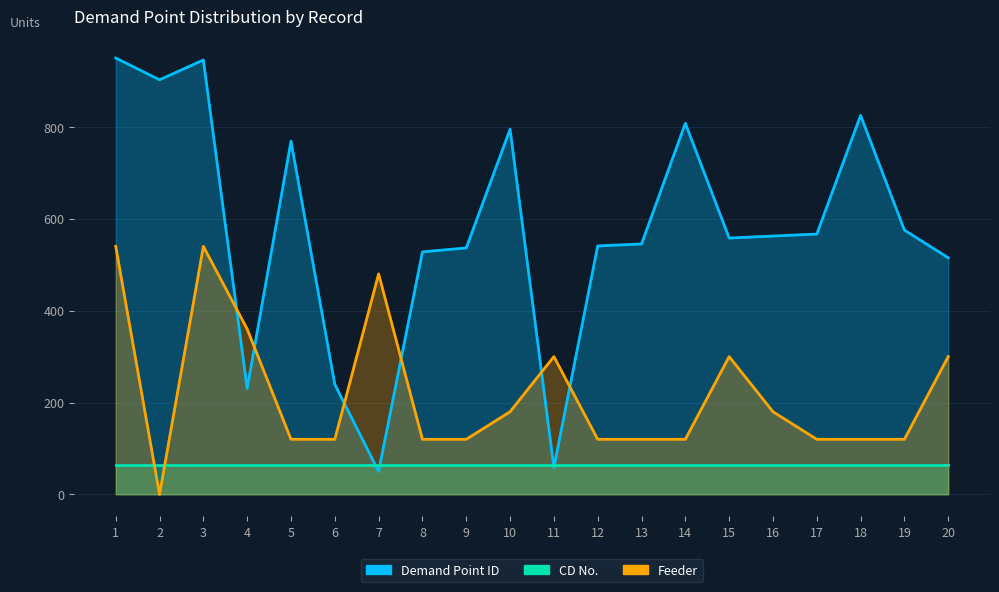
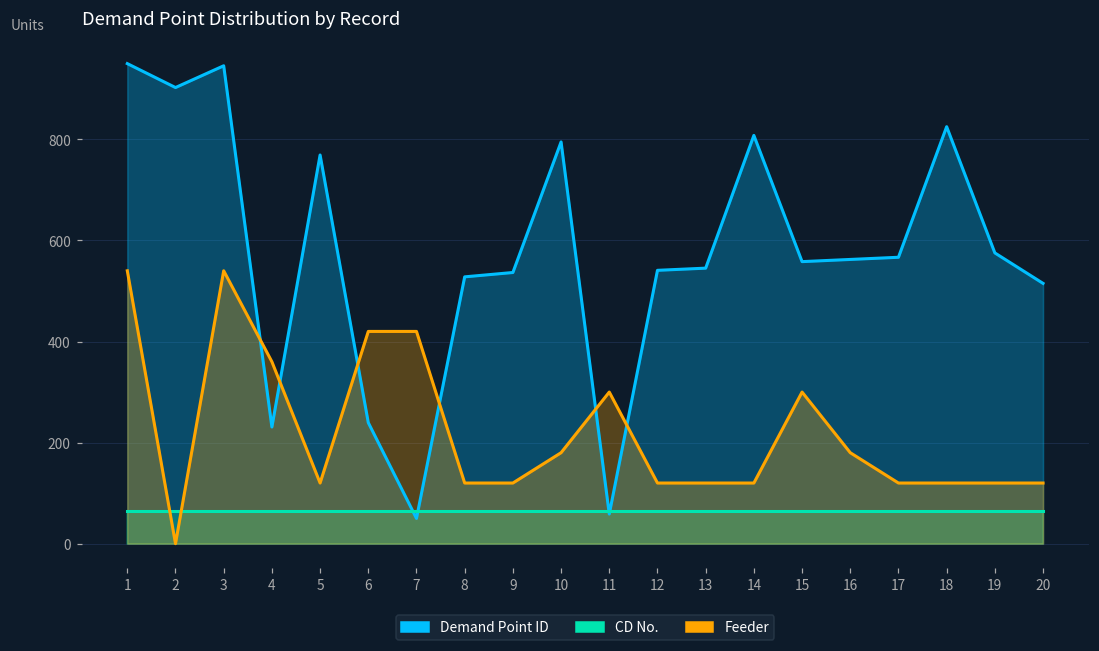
  {
    "Feeder": {
      "1": 540,
      "2": 0,
      "3": 540,
      "4": 360,
      "5": 120,
-     "6": 120,
-     "7": 480,
+     "6": 420,
+     "7": 420,
      "8": 120,
      "9": 120,
      "10": 180,
      "11": 300,
      "12": 120,
      "13": 120,
      "14": 120,
      "15": 300,
      "16": 180,
      "17": 120,
      "18": 120,
      "19": 120,
-     "20": 300
+     "20": 120
    }
  }
